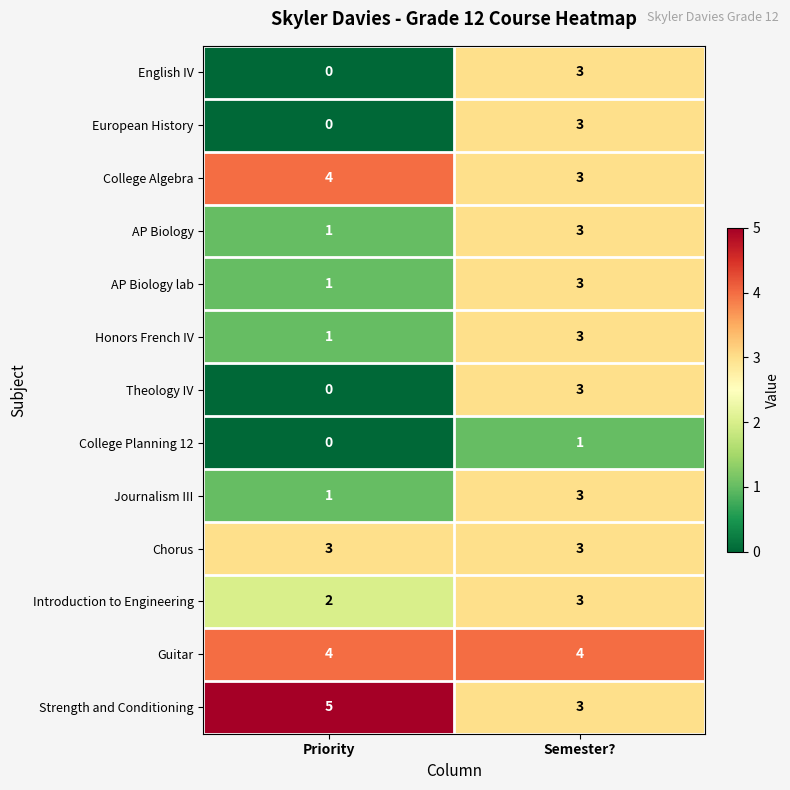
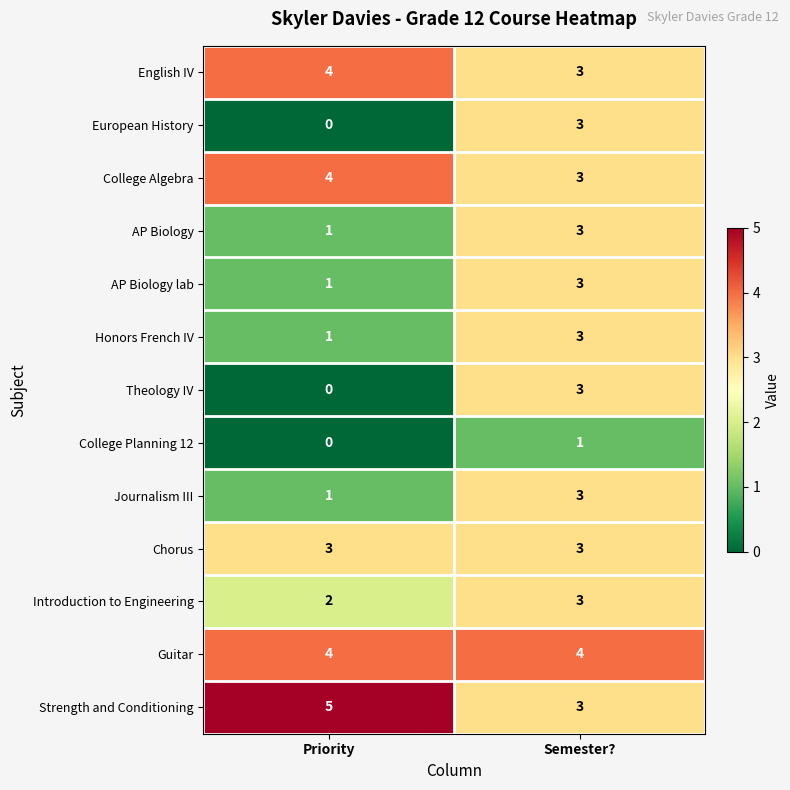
  {
    "English IV": {
-     "Priority": 0,
+     "Priority": 4,
      "Semester?": 3
    },
    "European History": {
      "Priority": 0,
      "Semester?": 3
    },
    "College Algebra": {
      "Priority": 4,
      "Semester?": 3
    },
    "AP Biology": {
      "Priority": 1,
      "Semester?": 3
    },
    "AP Biology lab": {
      "Priority": 1,
      "Semester?": 3
    },
    "Honors French IV": {
      "Priority": 1,
      "Semester?": 3
    },
    "Theology IV": {
      "Priority": 0,
      "Semester?": 3
    },
    "College Planning 12": {
      "Priority": 0,
      "Semester?": 1
    },
    "Journalism III": {
      "Priority": 1,
      "Semester?": 3
    },
    "Chorus": {
      "Priority": 3,
      "Semester?": 3
    },
    "Introduction to Engineering": {
      "Priority": 2,
      "Semester?": 3
    },
    "Guitar": {
      "Priority": 4,
      "Semester?": 4
    },
    "Strength and Conditioning": {
      "Priority": 5,
      "Semester?": 3
    }
  }
